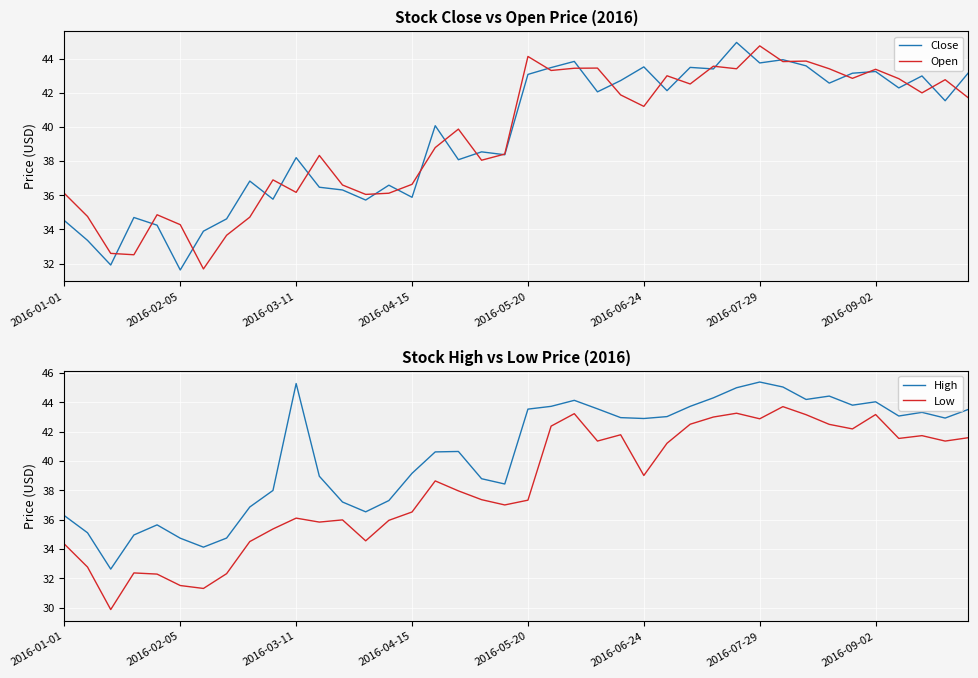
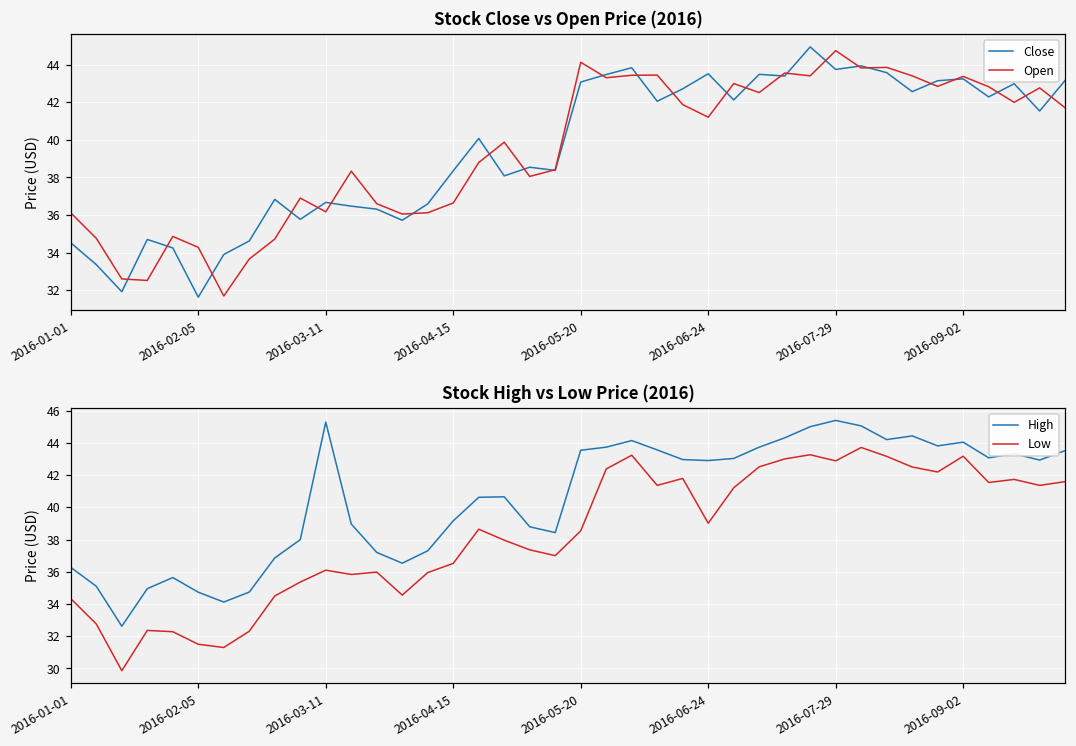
  {
    "Stock Close vs Open Price (2016)": {
      "Close": {
        "2016-01-01": 34.5,
        "2016-02-05": 31.6,
-       "2016-03-11": 38.2,
-       "2016-04-15": 35.9,
+       "2016-03-11": 36.7,
+       "2016-04-15": 38.3,
        "2016-05-20": 43.1,
        "2016-06-24": 43.5,
        "2016-07-29": 43.7
      },
      "Open": {
        "2016-01-01": 36.1,
        "2016-02-05": 34.3,
        "2016-03-11": 36.2,
        "2016-04-15": 36.6,
        "2016-05-20": 44.1,
        "2016-06-24": 41.2,
        "2016-07-29": 44.7
      }
    },
    "Stock High vs Low Price (2016)": {
      "High": {
        "2016-01-01": 36.3,
        "2016-02-05": 34.7,
        "2016-03-11": 45.3,
        "2016-04-15": 39.2,
        "2016-05-20": 43.5,
        "2016-06-24": 42.9,
        "2016-07-29": 45.4,
        "2016-09-02": 44.0
      },
      "Low": {
        "2016-01-01": 34.3,
        "2016-02-05": 31.5,
        "2016-03-11": 36.1,
        "2016-04-15": 36.5,
-       "2016-05-20": 37.3,
+       "2016-05-20": 38.5,
        "2016-06-24": 39.0,
        "2016-07-29": 42.9,
        "2016-09-02": 43.2
      }
    }
  }
